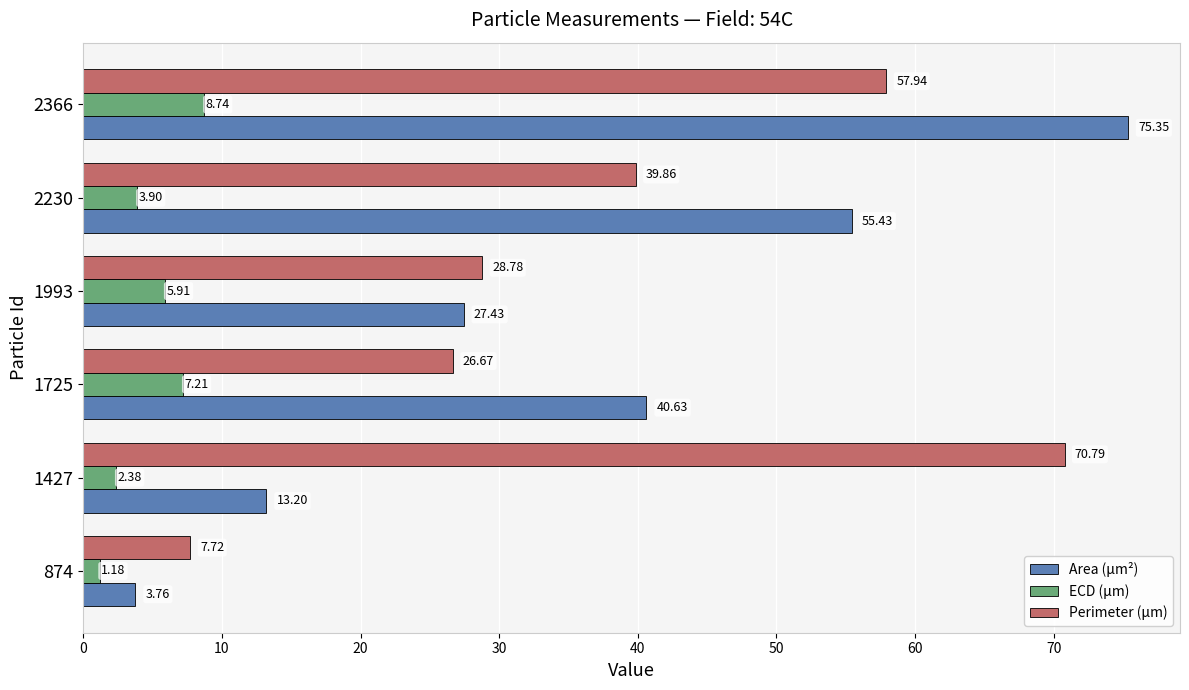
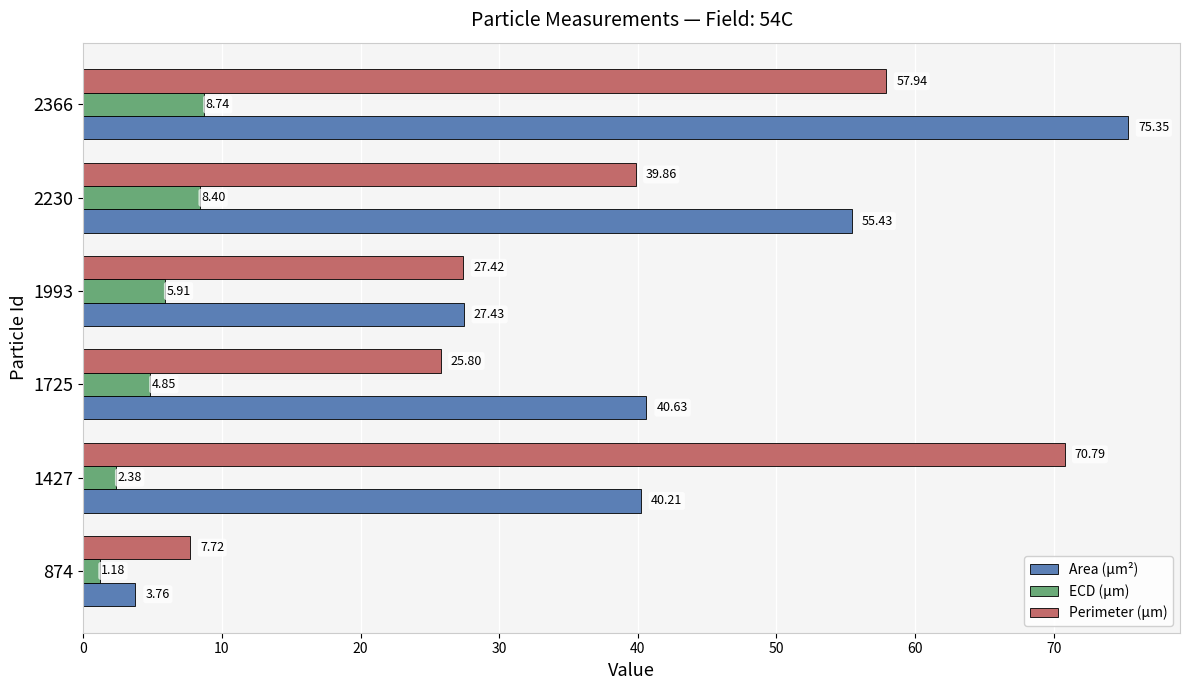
  {
    "Area (μm²)": {
-     "1427": 13.20
+     "1427": 40.21
    },
    "ECD (μm)": {
-     "2230": 3.90,
-     "1725": 7.21
+     "2230": 8.40,
+     "1725": 4.85
    },
    "Perimeter (μm)": {
-     "1993": 28.78,
-     "1725": 26.67
+     "1993": 27.42,
+     "1725": 25.80
    }
  }
